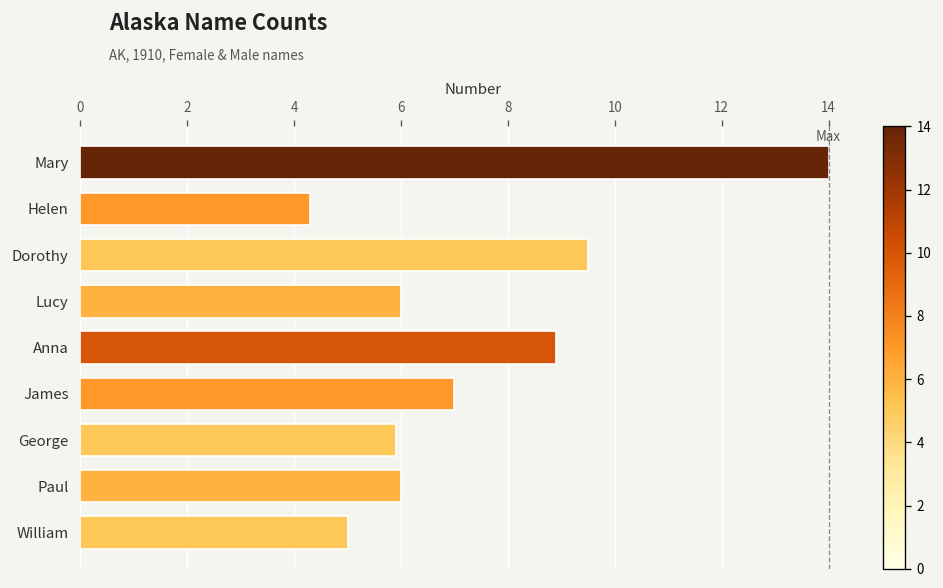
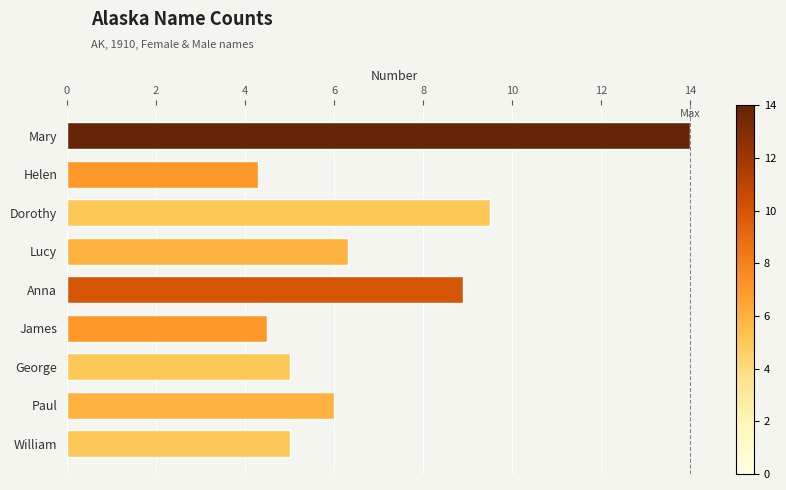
  {
    "Mary": 14.0,
    "Helen": 4.3,
    "Dorothy": 9.5,
-   "Lucy": 6.0,
+   "Lucy": 6.3,
    "Anna": 8.9,
-   "James": 7.0,
-   "George": 5.9,
+   "James": 4.5,
+   "George": 5.0,
    "Paul": 6.0,
    "William": 5.0
  }
